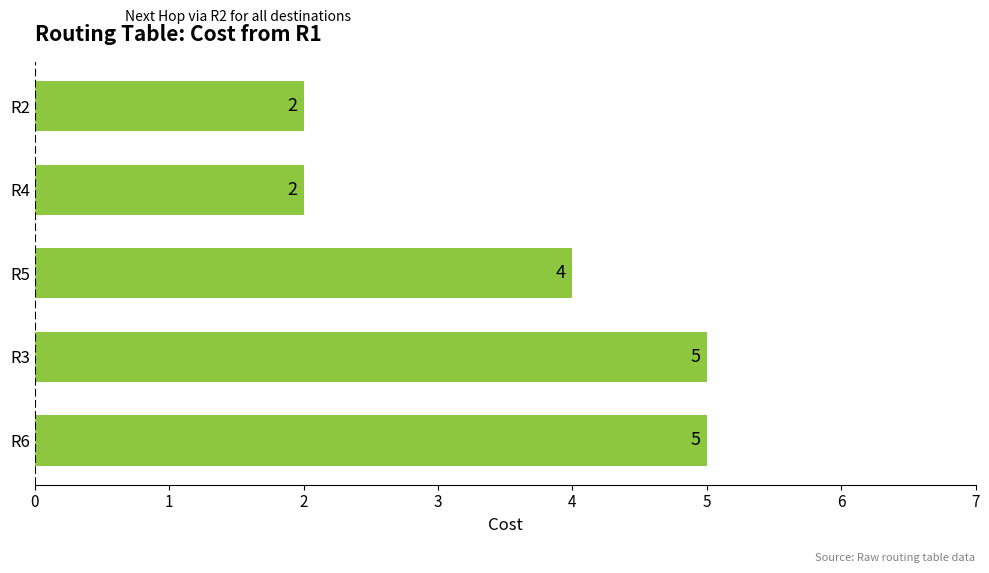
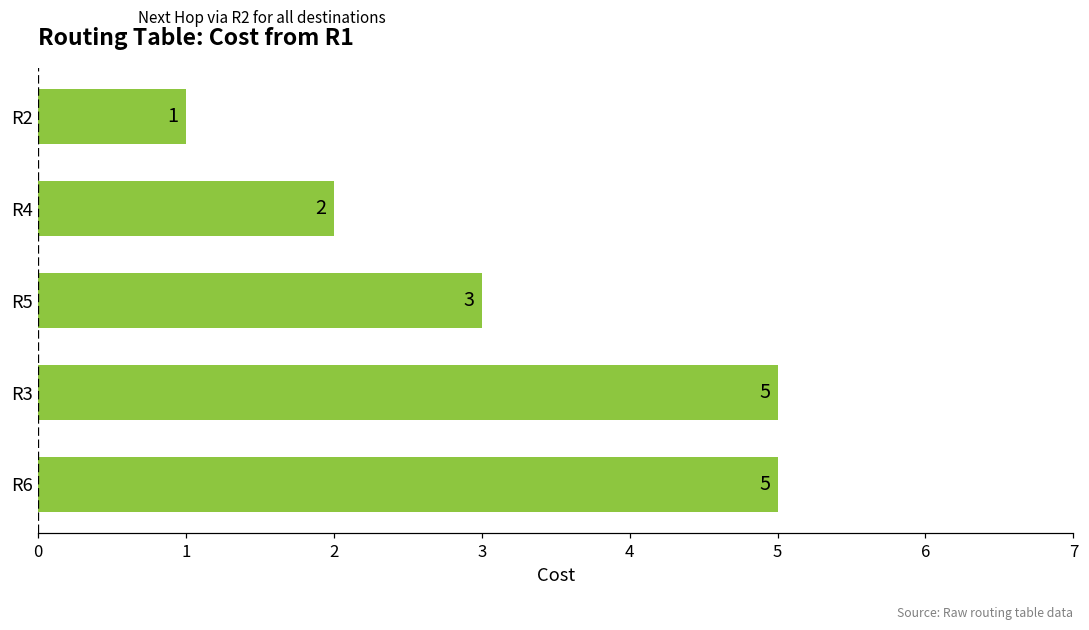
  {
-   "R2": 2,
+   "R2": 1,
    "R4": 2,
-   "R5": 4,
+   "R5": 3,
    "R3": 5,
    "R6": 5
  }
